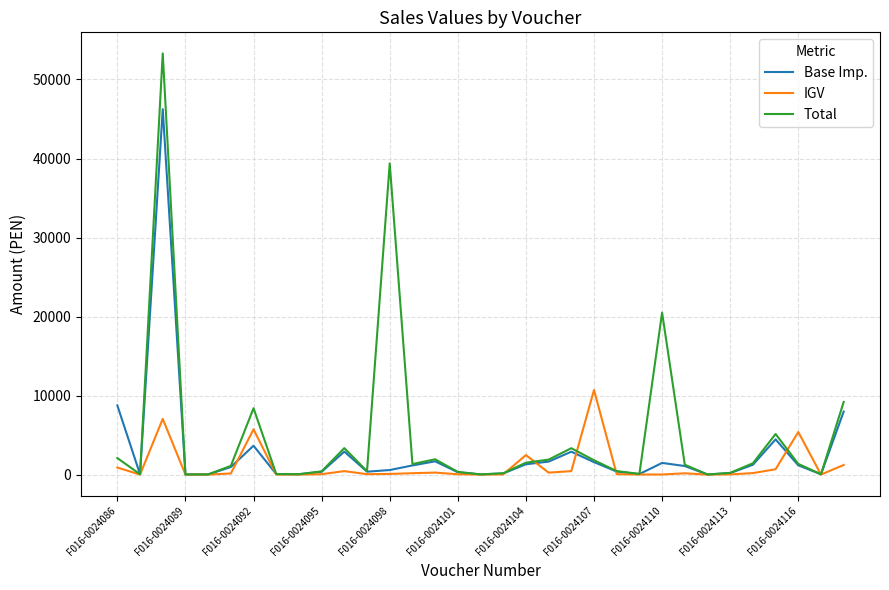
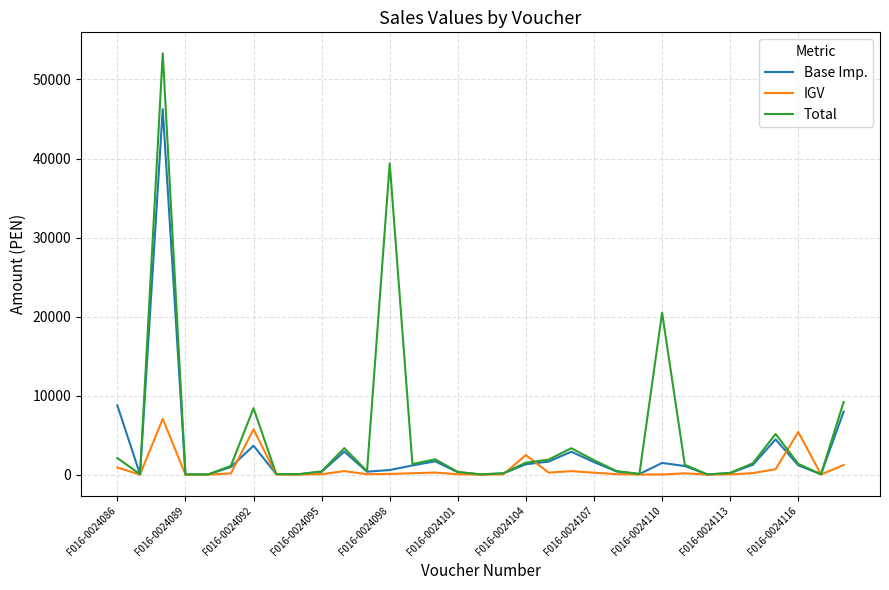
  {
    "Base Imp.": {
      "F016-0024086": 9000,
      "F016-0024092": 4000,
      "F016-0024098": 1000,
      "F016-0024110": 1000
    },
    "IGV": {
      "F016-0024086": 1000,
      "F016-0024092": 6000,
      "F016-0024098": 0,
      "F016-0024104": 2000,
-     "F016-0024107": 11000,
+     "F016-0024107": 0,
      "F016-0024110": 0,
      "F016-0024116": 5000
    },
    "Total": {
      "F016-0024086": 2000,
      "F016-0024092": 8000,
      "F016-0024098": 39000,
      "F016-0024110": 20000
    }
  }
